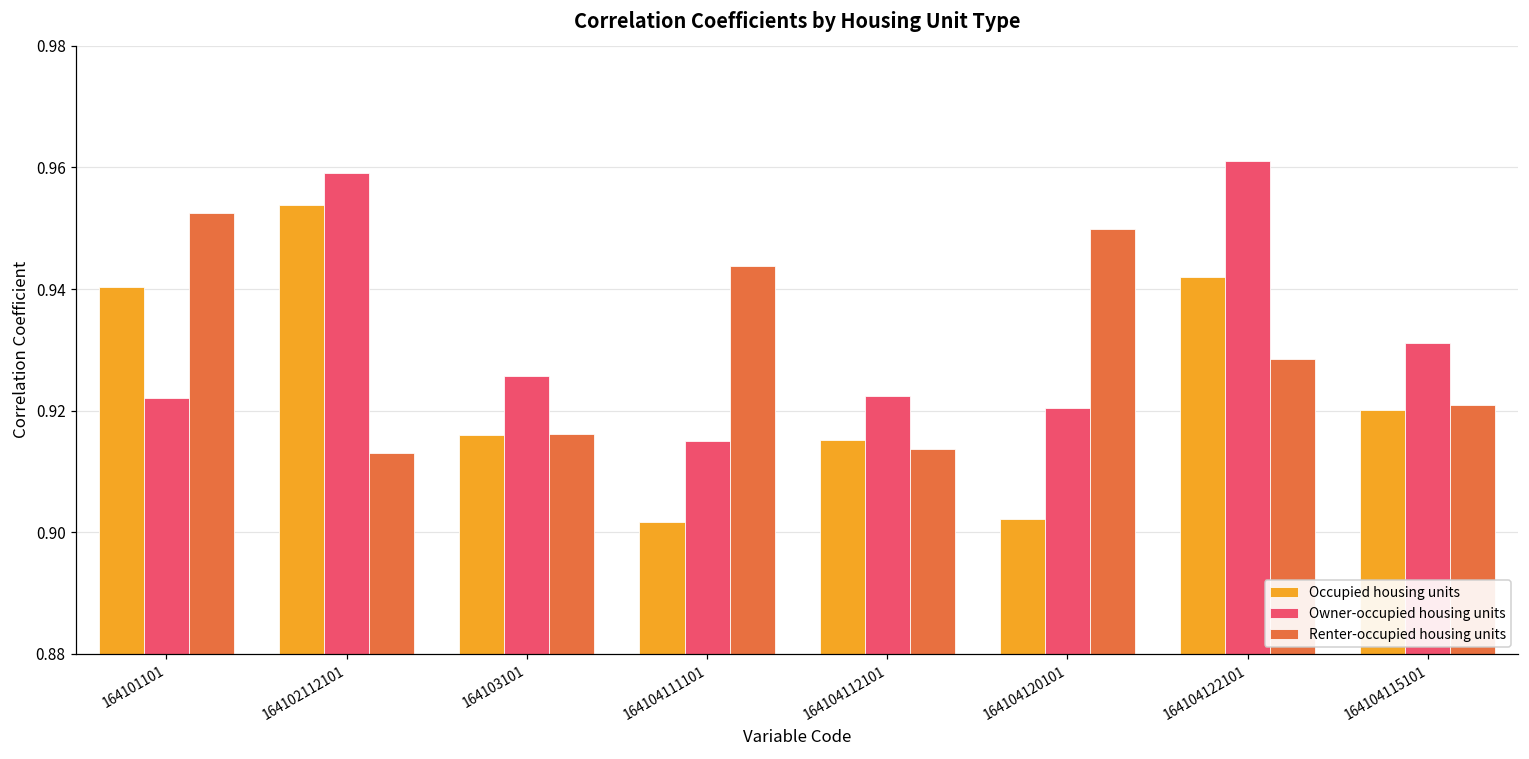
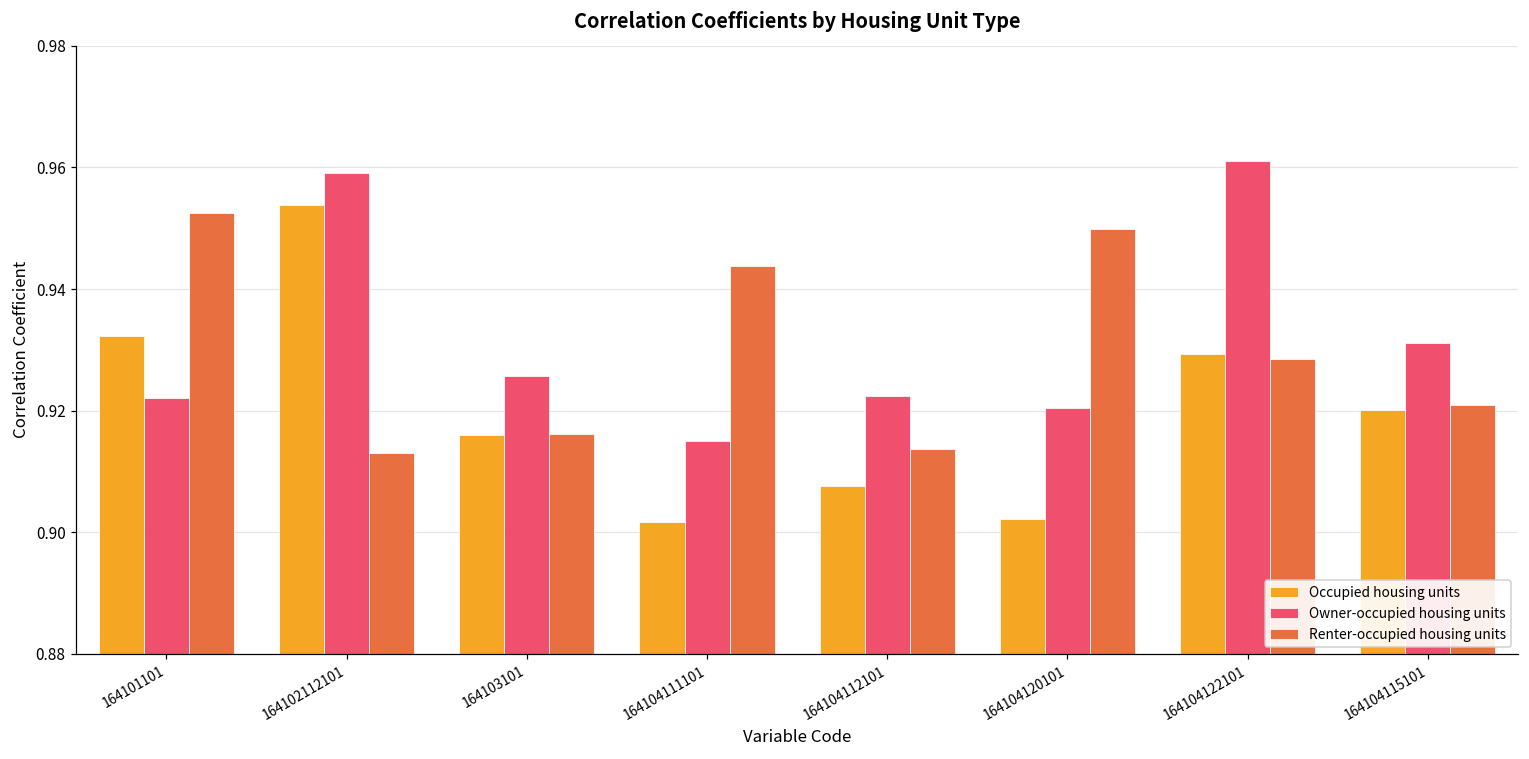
  {
    "Occupied housing units": {
-     "164101101": 0.940,
+     "164101101": 0.932,
      "164102112101": 0.954,
      "164103101": 0.916,
      "164104111101": 0.902,
-     "164104112101": 0.915,
+     "164104112101": 0.908,
      "164104120101": 0.902,
-     "164104122101": 0.942,
+     "164104122101": 0.929,
      "164104115101": 0.920
    }
  }
